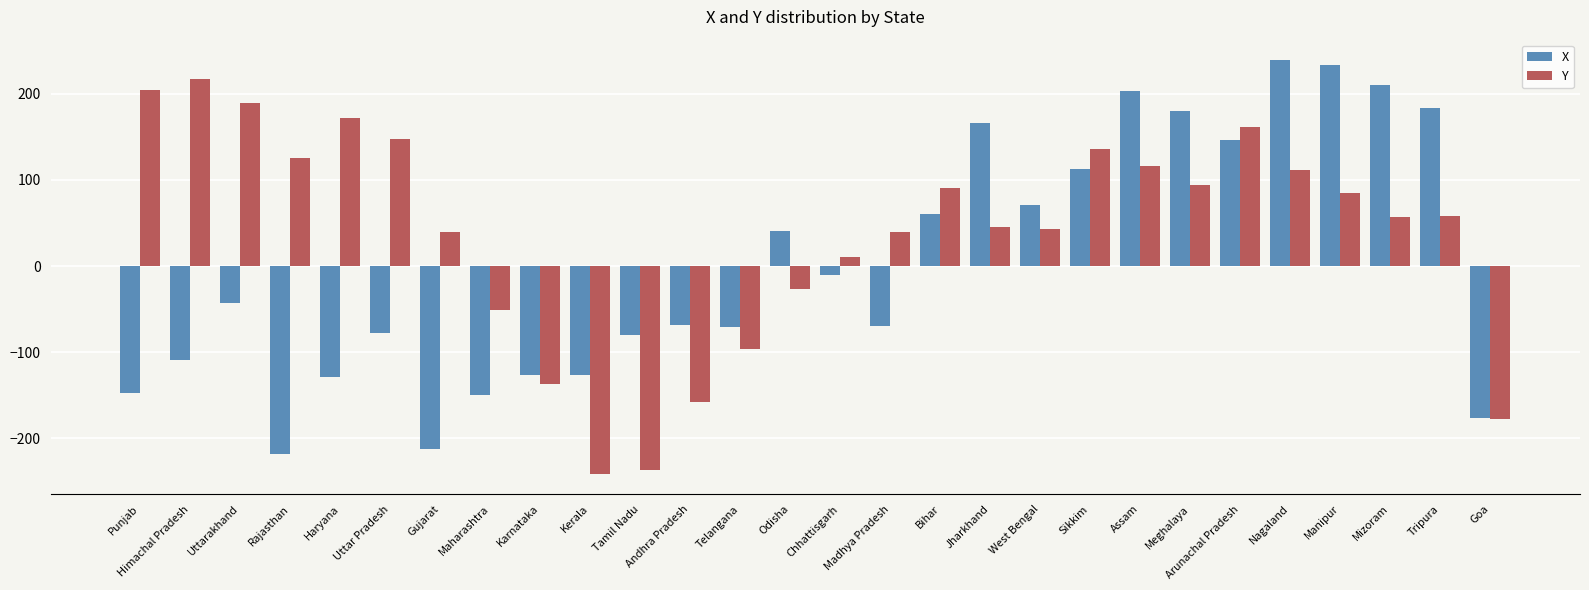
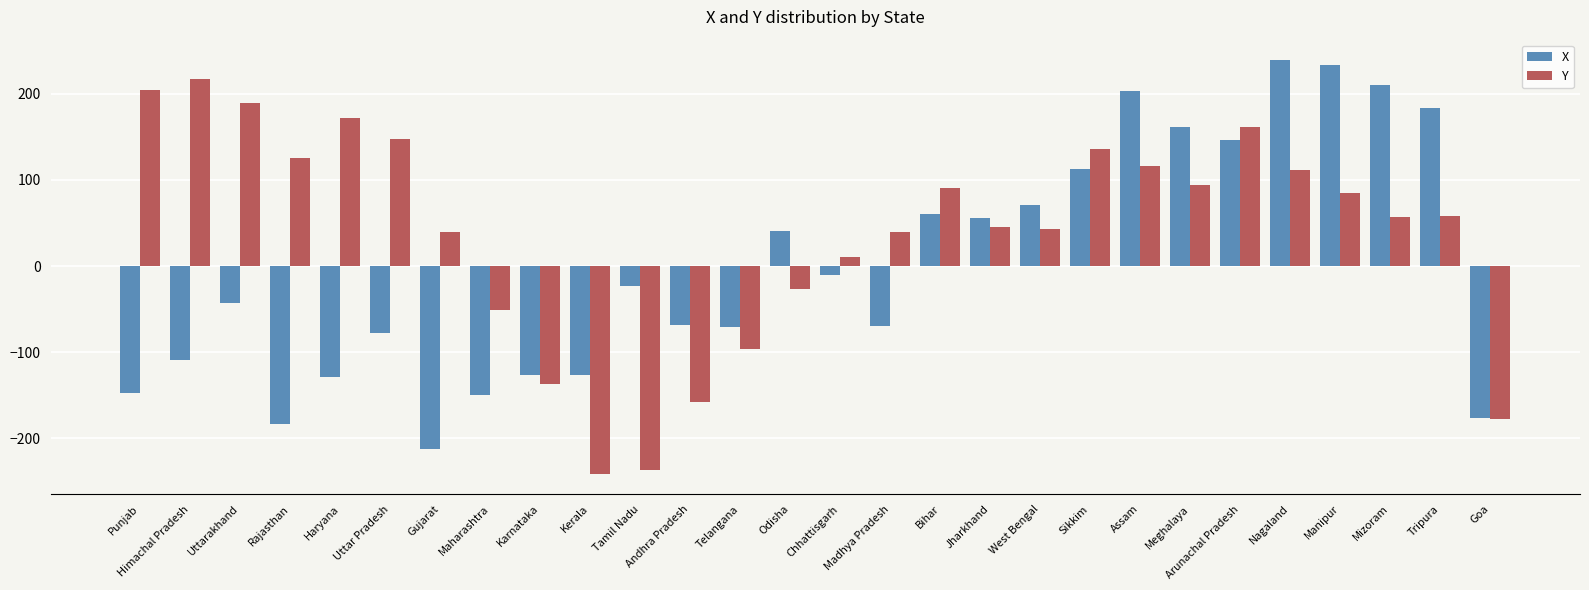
  {
    "X": {
      "Punjab": -150,
      "Himachal Pradesh": -110,
      "Uttarakhand": -40,
-     "Rajasthan": -220,
+     "Rajasthan": -180,
      "Haryana": -130,
      "Uttar Pradesh": -80,
      "Gujarat": -210,
      "Maharashtra": -150,
      "Karnataka": -130,
      "Kerala": -130,
-     "Tamil Nadu": -80,
+     "Tamil Nadu": -20,
      "Andhra Pradesh": -70,
      "Telangana": -70,
      "Odisha": 40,
      "Chhattisgarh": -10,
      "Madhya Pradesh": -70,
      "Bihar": 60,
-     "Jharkhand": 170,
+     "Jharkhand": 60,
      "West Bengal": 70,
      "Sikkim": 110,
      "Assam": 200,
-     "Meghalaya": 180,
+     "Meghalaya": 160,
      "Arunachal Pradesh": 150,
      "Nagaland": 240,
      "Manipur": 230,
      "Mizoram": 210,
      "Tripura": 180,
      "Goa": -180
    },
    "Y": {
      "Punjab": 210,
      "Himachal Pradesh": 220,
      "Uttarakhand": 190,
      "Rajasthan": 130,
      "Haryana": 170,
      "Uttar Pradesh": 150,
      "Gujarat": 40,
      "Maharashtra": -50,
      "Karnataka": -140,
      "Kerala": -240,
      "Tamil Nadu": -240,
      "Andhra Pradesh": -160,
      "Telangana": -100,
      "Odisha": -30,
      "Chhattisgarh": 10,
      "Madhya Pradesh": 40,
      "Bihar": 90,
      "Jharkhand": 50,
      "West Bengal": 40,
      "Sikkim": 140,
      "Assam": 120,
      "Meghalaya": 90,
      "Arunachal Pradesh": 160,
      "Nagaland": 110,
      "Manipur": 90,
      "Mizoram": 60,
      "Tripura": 60,
      "Goa": -180
    }
  }
